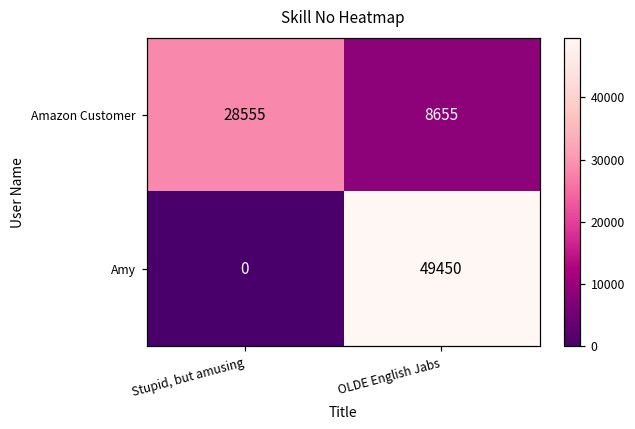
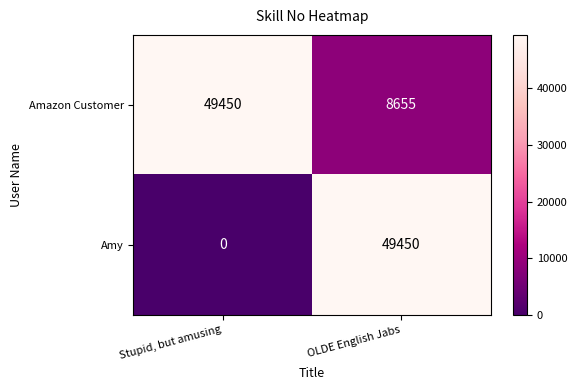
  {
    "Amazon Customer": {
-     "Stupid, but amusing": 28555,
+     "Stupid, but amusing": 49450,
      "OLDE English Jabs": 8655
    },
    "Amy": {
      "Stupid, but amusing": 0,
      "OLDE English Jabs": 49450
    }
  }
